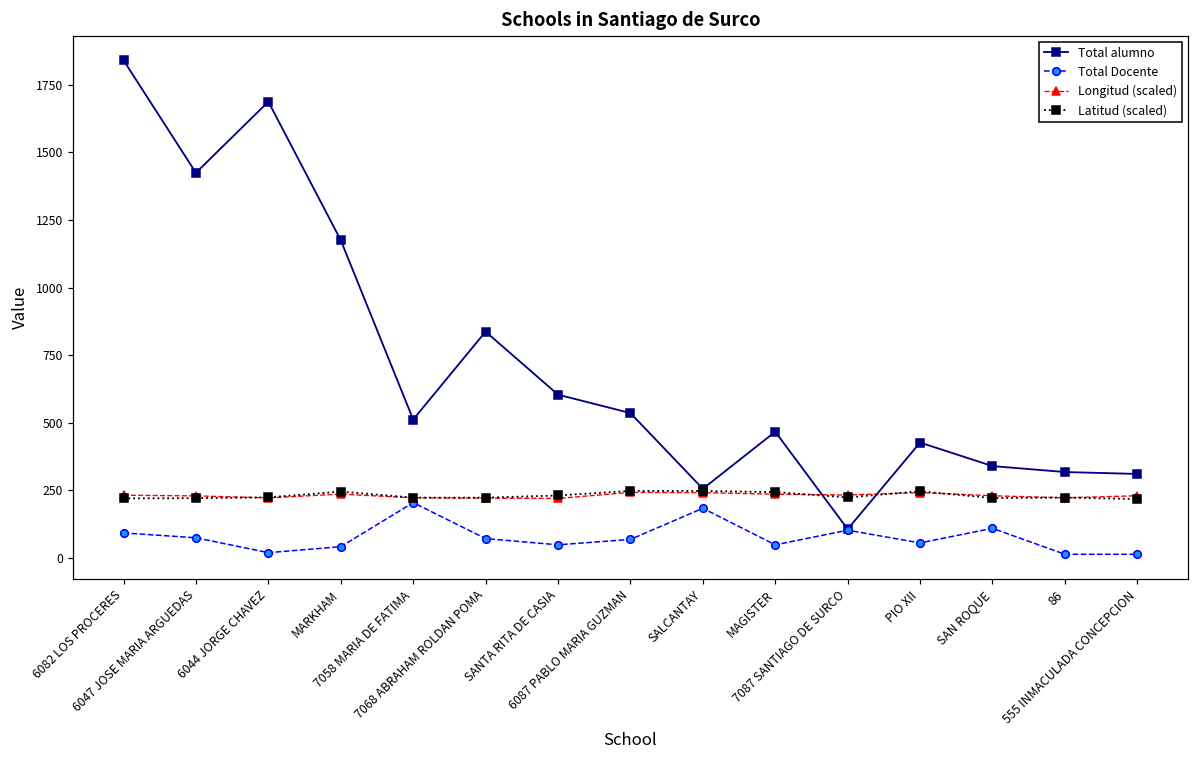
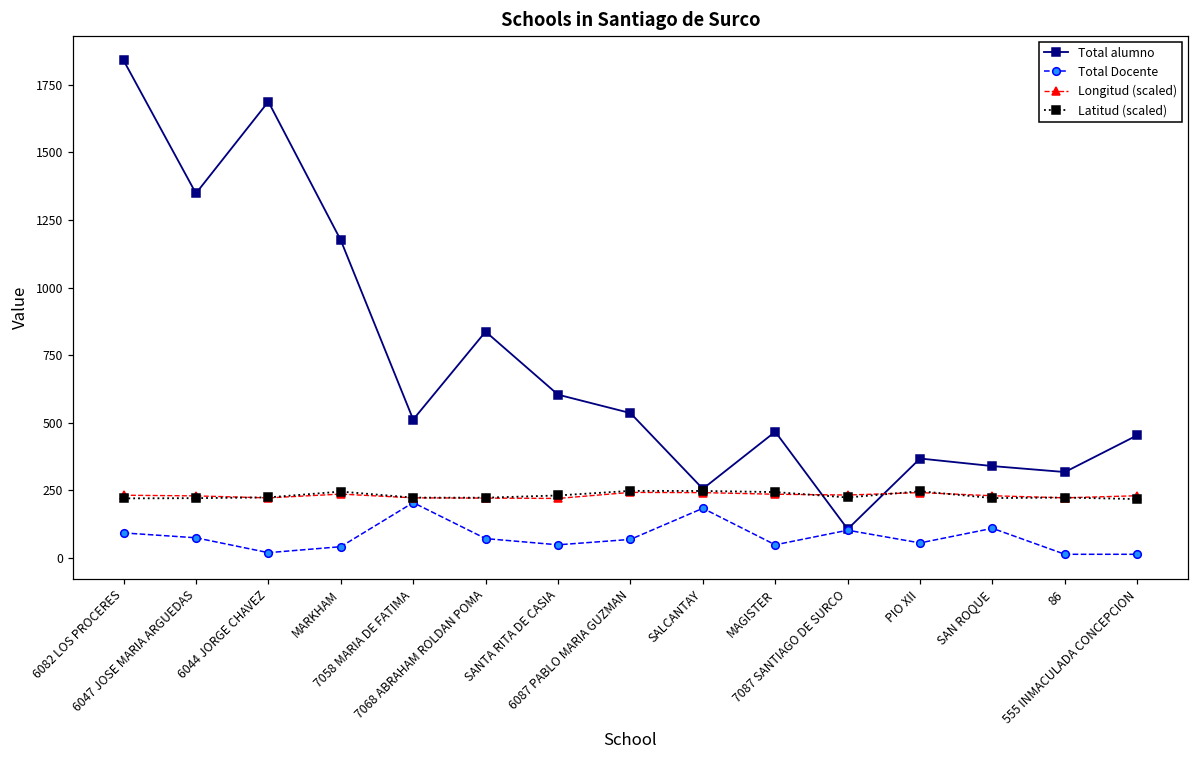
  {
    "Total alumno": {
      "6082 LOS PROCERES": 1840,
-     "6047 JOSE MARIA ARGUEDAS": 1420,
+     "6047 JOSE MARIA ARGUEDAS": 1350,
      "6044 JORGE CHAVEZ": 1690,
      "MARKHAM": 1180,
      "7058 MARIA DE FATIMA": 510,
      "7068 ABRAHAM ROLDAN POMA": 840,
      "SANTA RITA DE CASIA": 600,
      "6087 PABLO MARIA GUZMAN": 540,
      "MAGISTER": 470,
-     "PIO XII": 430,
+     "PIO XII": 370,
      "SAN ROQUE": 340,
      "86": 320,
-     "555 INMACULADA CONCEPCION": 310
+     "555 INMACULADA CONCEPCION": 450
    },
    "Total Docente": {
      "6082 LOS PROCERES": 90,
      "6047 JOSE MARIA ARGUEDAS": 80,
      "6044 JORGE CHAVEZ": 20,
      "MARKHAM": 40,
      "7058 MARIA DE FATIMA": 210,
      "7068 ABRAHAM ROLDAN POMA": 70,
      "SANTA RITA DE CASIA": 50,
      "6087 PABLO MARIA GUZMAN": 70,
      "SALCANTAY": 180,
      "MAGISTER": 50,
      "PIO XII": 60,
      "SAN ROQUE": 110,
      "86": 10,
      "555 INMACULADA CONCEPCION": 10
    },
    "Longitud (scaled)": {
      "6082 LOS PROCERES": 230,
      "SANTA RITA DE CASIA": 220,
      "555 INMACULADA CONCEPCION": 230
    },
    "Latitud (scaled)": {
      "6082 LOS PROCERES": 220,
      "SANTA RITA DE CASIA": 230,
      "555 INMACULADA CONCEPCION": 220
    }
  }
